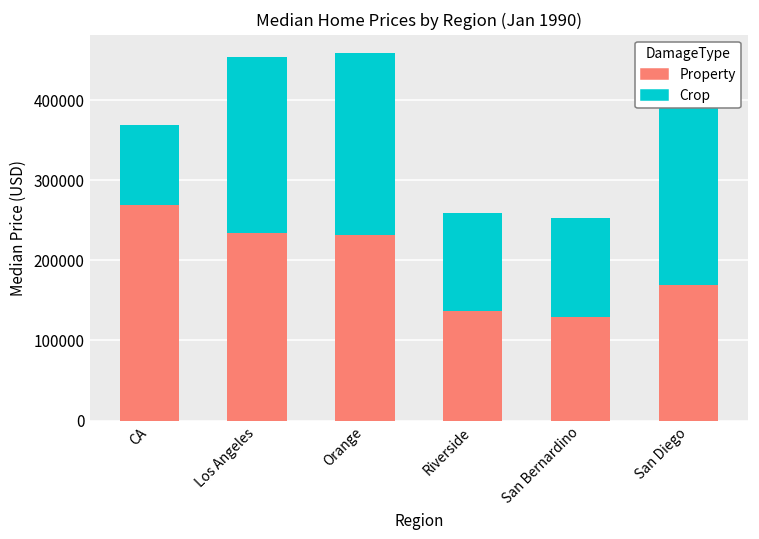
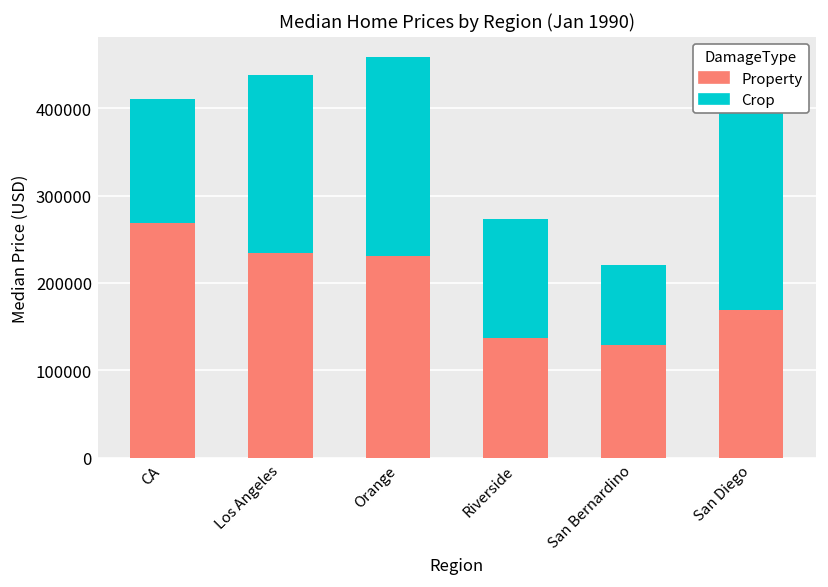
  {
    "Property": {
      "CA": 270000,
      "Los Angeles": 230000,
      "Orange": 230000,
      "Riverside": 140000,
      "San Bernardino": 130000,
      "San Diego": 170000
    },
    "Crop": {
-     "CA": 100000,
-     "Los Angeles": 220000,
+     "CA": 140000,
+     "Los Angeles": 200000,
      "Orange": 230000,
-     "Riverside": 120000,
-     "San Bernardino": 120000
+     "Riverside": 140000,
+     "San Bernardino": 90000
    }
  }
